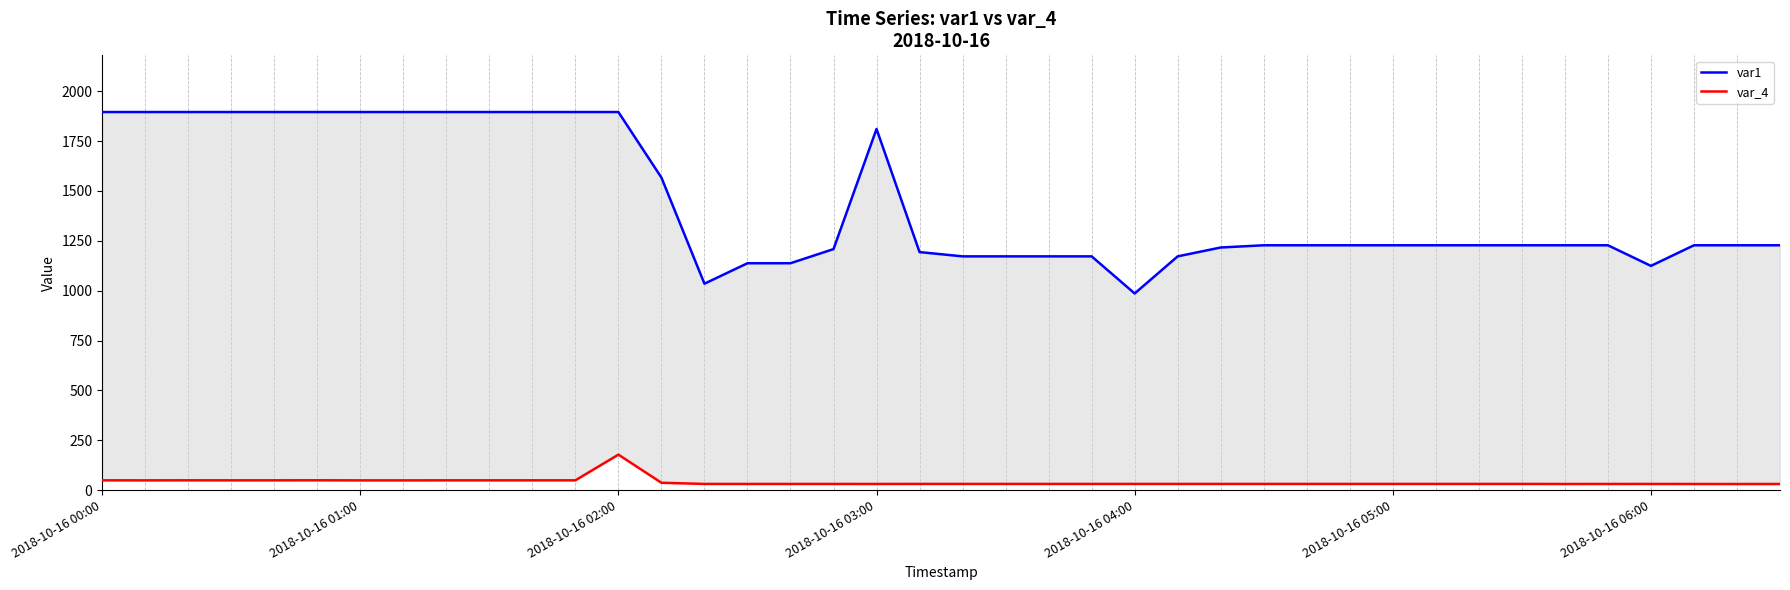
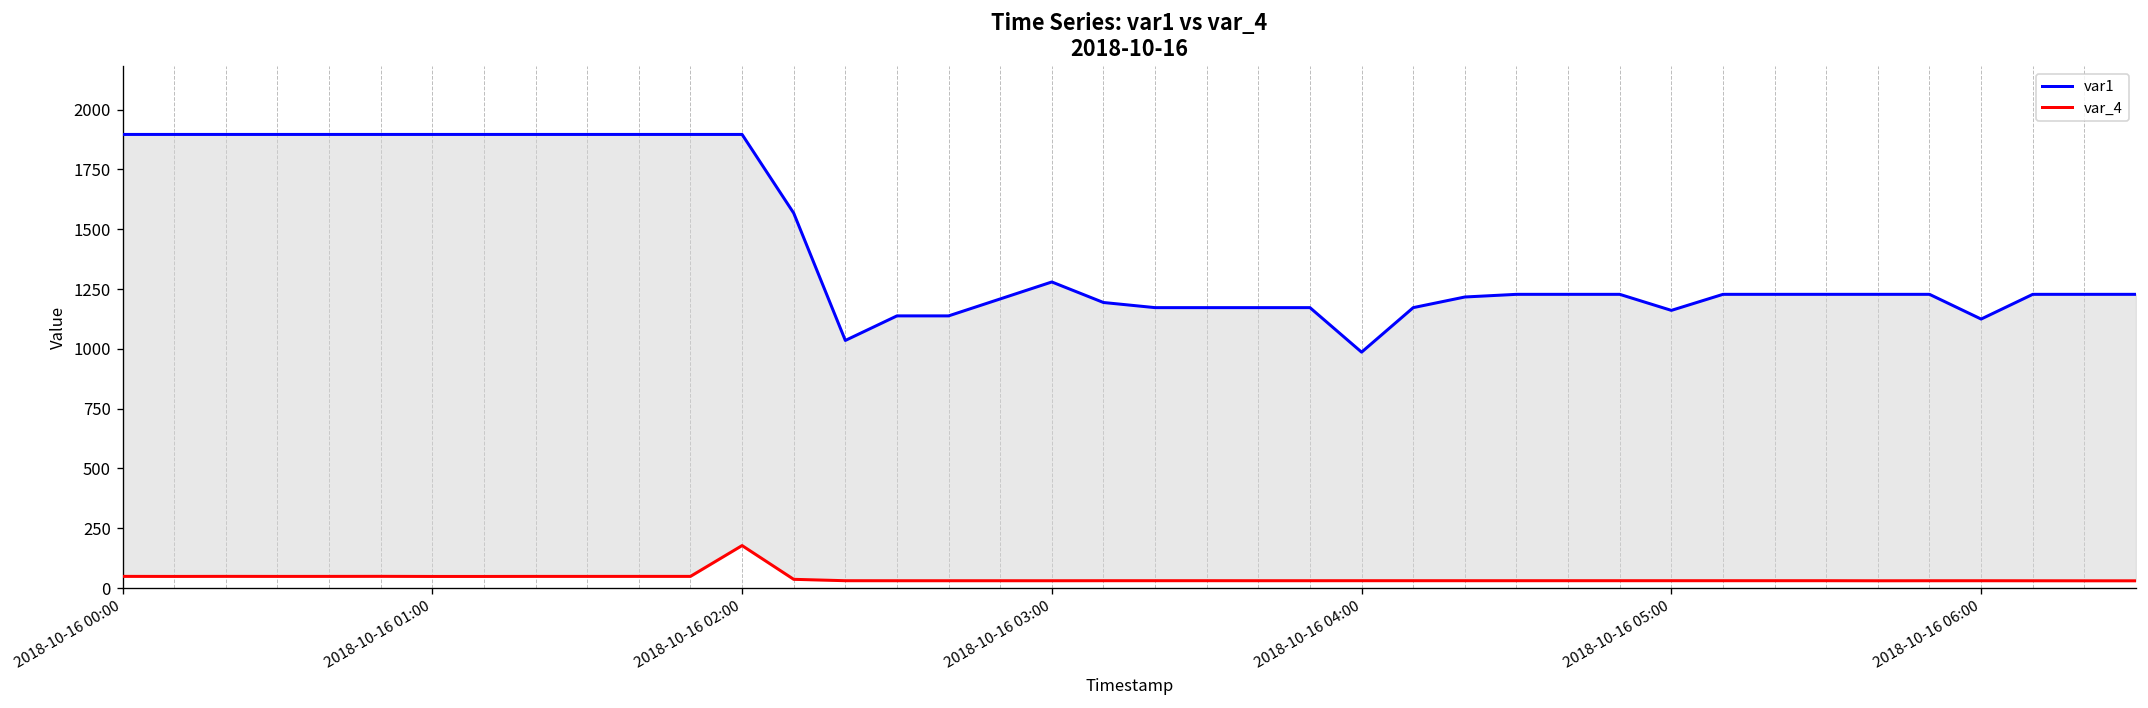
  {
    "var1": {
      "2018-10-16 00:00": 1900,
      "2018-10-16 01:00": 1900,
      "2018-10-16 02:00": 1900,
-     "2018-10-16 03:00": 1810,
+     "2018-10-16 03:00": 1280,
      "2018-10-16 04:00": 990,
-     "2018-10-16 05:00": 1230,
+     "2018-10-16 05:00": 1160,
      "2018-10-16 06:00": 1120
    },
    "var_4": {
      "2018-10-16 00:00": 50,
      "2018-10-16 01:00": 50,
      "2018-10-16 02:00": 180,
      "2018-10-16 03:00": 30,
      "2018-10-16 04:00": 30,
      "2018-10-16 05:00": 30,
      "2018-10-16 06:00": 30
    }
  }
